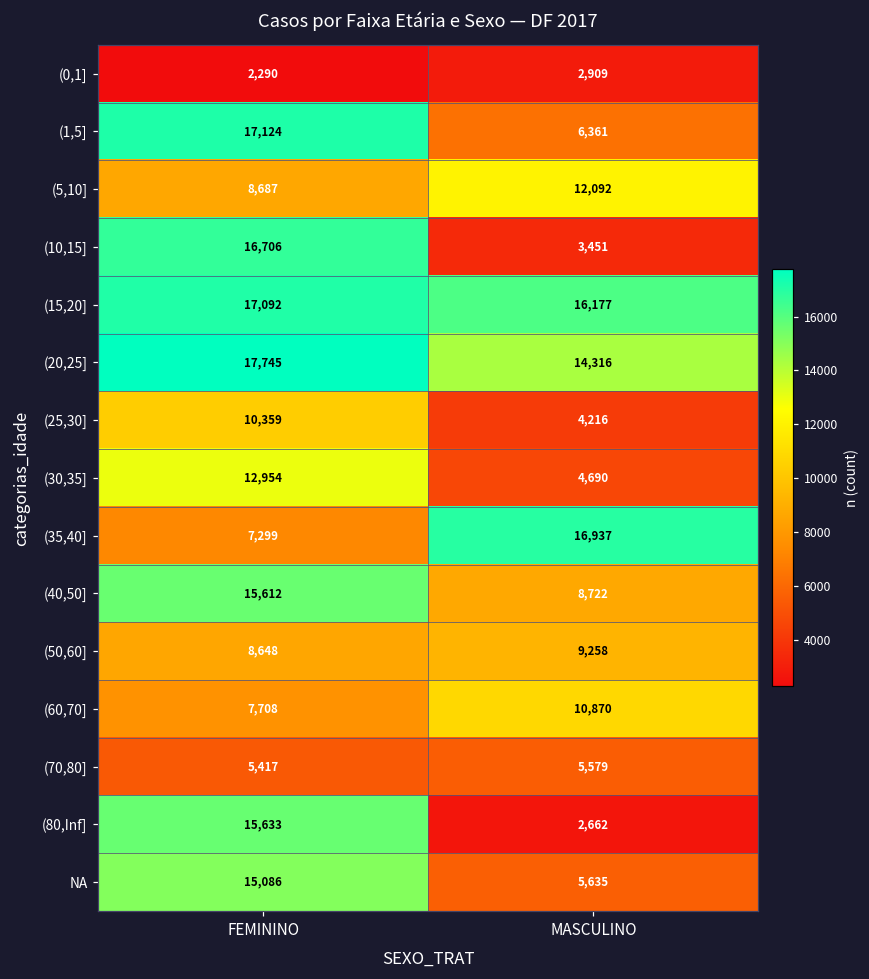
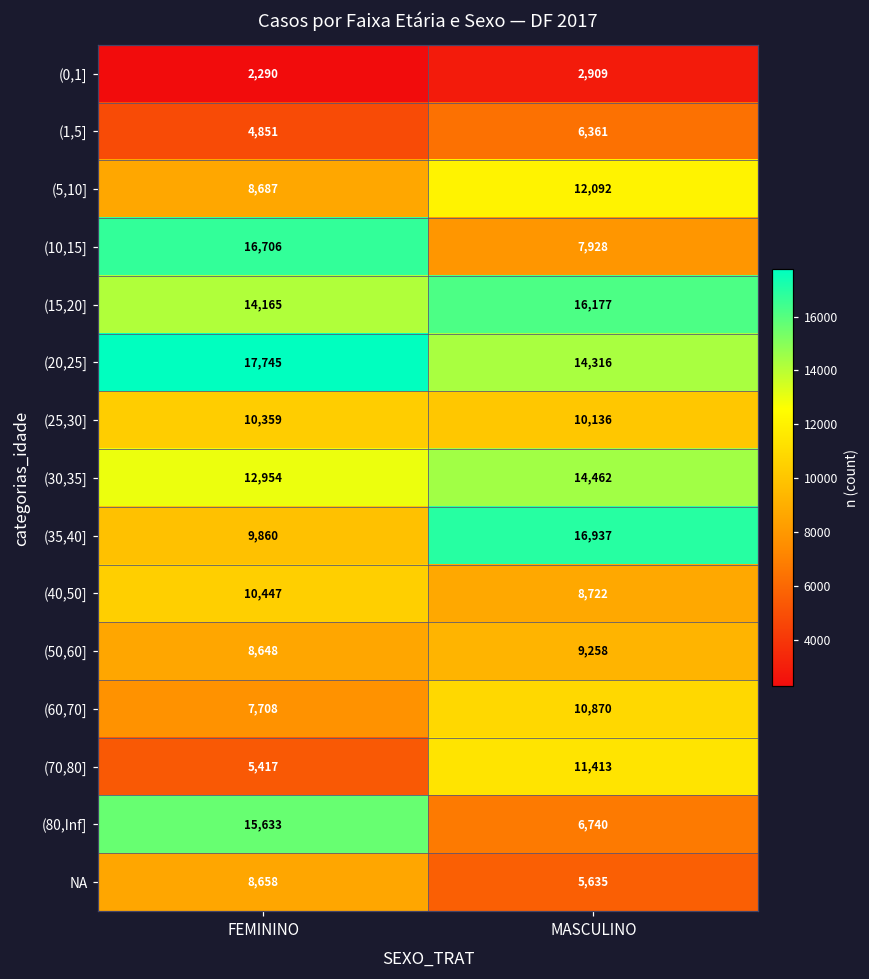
  {
    "(0,1]": {
      "FEMININO": "2,290",
      "MASCULINO": "2,909"
    },
    "(1,5]": {
-     "FEMININO": "17,124",
+     "FEMININO": "4,851",
      "MASCULINO": "6,361"
    },
    "(5,10]": {
      "FEMININO": "8,687",
      "MASCULINO": "12,092"
    },
    "(10,15]": {
      "FEMININO": "16,706",
-     "MASCULINO": "3,451"
+     "MASCULINO": "7,928"
    },
    "(15,20]": {
-     "FEMININO": "17,092",
+     "FEMININO": "14,165",
      "MASCULINO": "16,177"
    },
    "(20,25]": {
      "FEMININO": "17,745",
      "MASCULINO": "14,316"
    },
    "(25,30]": {
      "FEMININO": "10,359",
-     "MASCULINO": "4,216"
+     "MASCULINO": "10,136"
    },
    "(30,35]": {
      "FEMININO": "12,954",
-     "MASCULINO": "4,690"
+     "MASCULINO": "14,462"
    },
    "(35,40]": {
-     "FEMININO": "7,299",
+     "FEMININO": "9,860",
      "MASCULINO": "16,937"
    },
    "(40,50]": {
-     "FEMININO": "15,612",
+     "FEMININO": "10,447",
      "MASCULINO": "8,722"
    },
    "(50,60]": {
      "FEMININO": "8,648",
      "MASCULINO": "9,258"
    },
    "(60,70]": {
      "FEMININO": "7,708",
      "MASCULINO": "10,870"
    },
    "(70,80]": {
      "FEMININO": "5,417",
-     "MASCULINO": "5,579"
+     "MASCULINO": "11,413"
    },
    "(80,Inf]": {
      "FEMININO": "15,633",
-     "MASCULINO": "2,662"
+     "MASCULINO": "6,740"
    },
    "NA": {
-     "FEMININO": "15,086",
+     "FEMININO": "8,658",
      "MASCULINO": "5,635"
    }
  }
